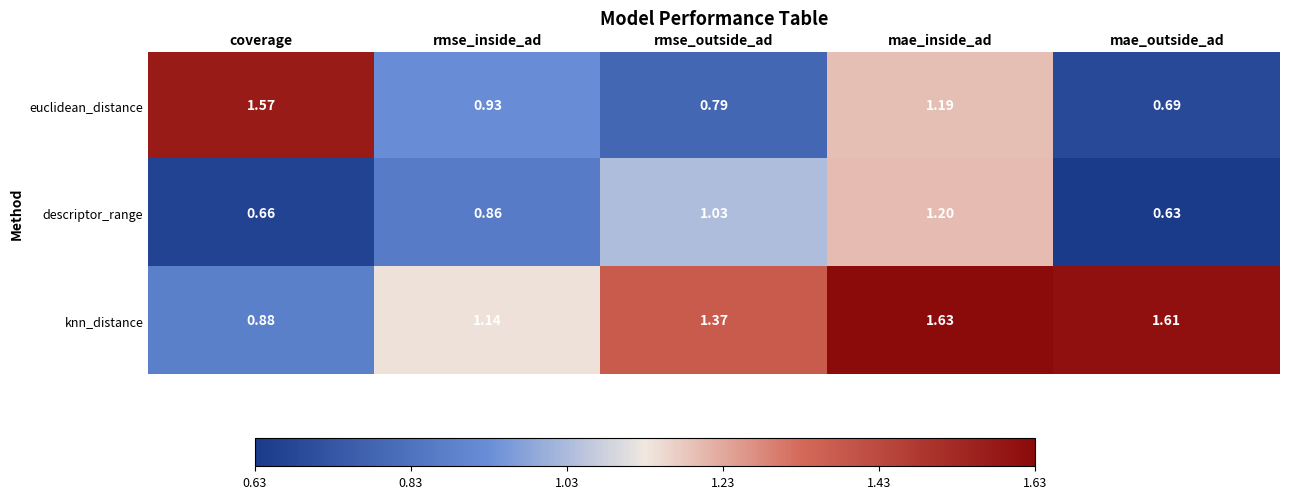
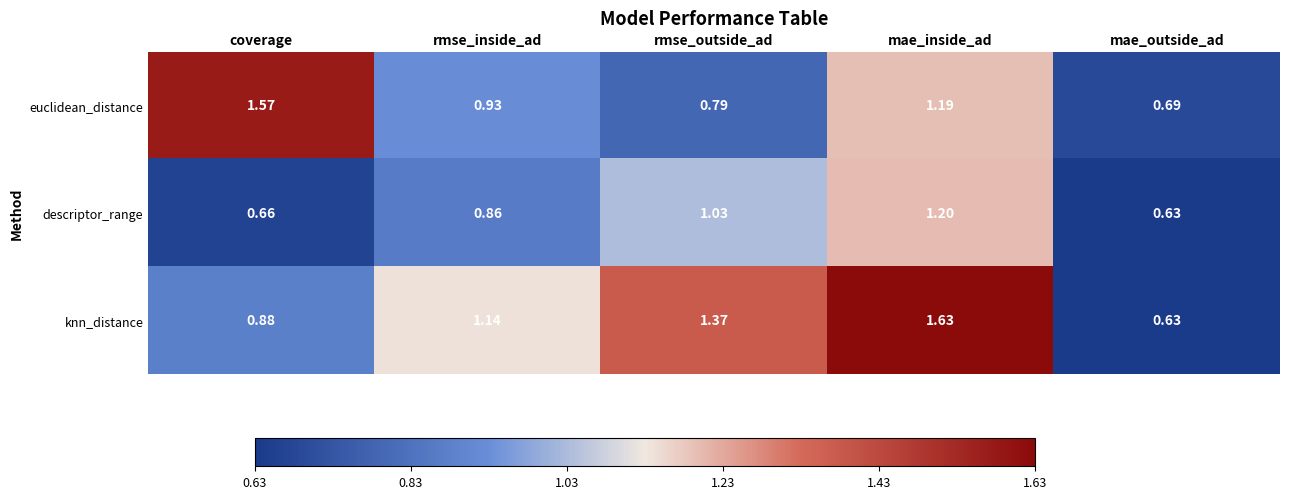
  {
    "euclidean_distance": {
      "coverage": 1.57,
      "rmse_inside_ad": 0.93,
      "rmse_outside_ad": 0.79,
      "mae_inside_ad": 1.19,
      "mae_outside_ad": 0.69
    },
    "descriptor_range": {
      "coverage": 0.66,
      "rmse_inside_ad": 0.86,
      "rmse_outside_ad": 1.03,
      "mae_inside_ad": 1.20,
      "mae_outside_ad": 0.63
    },
    "knn_distance": {
      "coverage": 0.88,
      "rmse_outside_ad": 1.37,
      "mae_inside_ad": 1.63,
-     "mae_outside_ad": 1.61
+     "mae_outside_ad": 0.63
    }
  }
